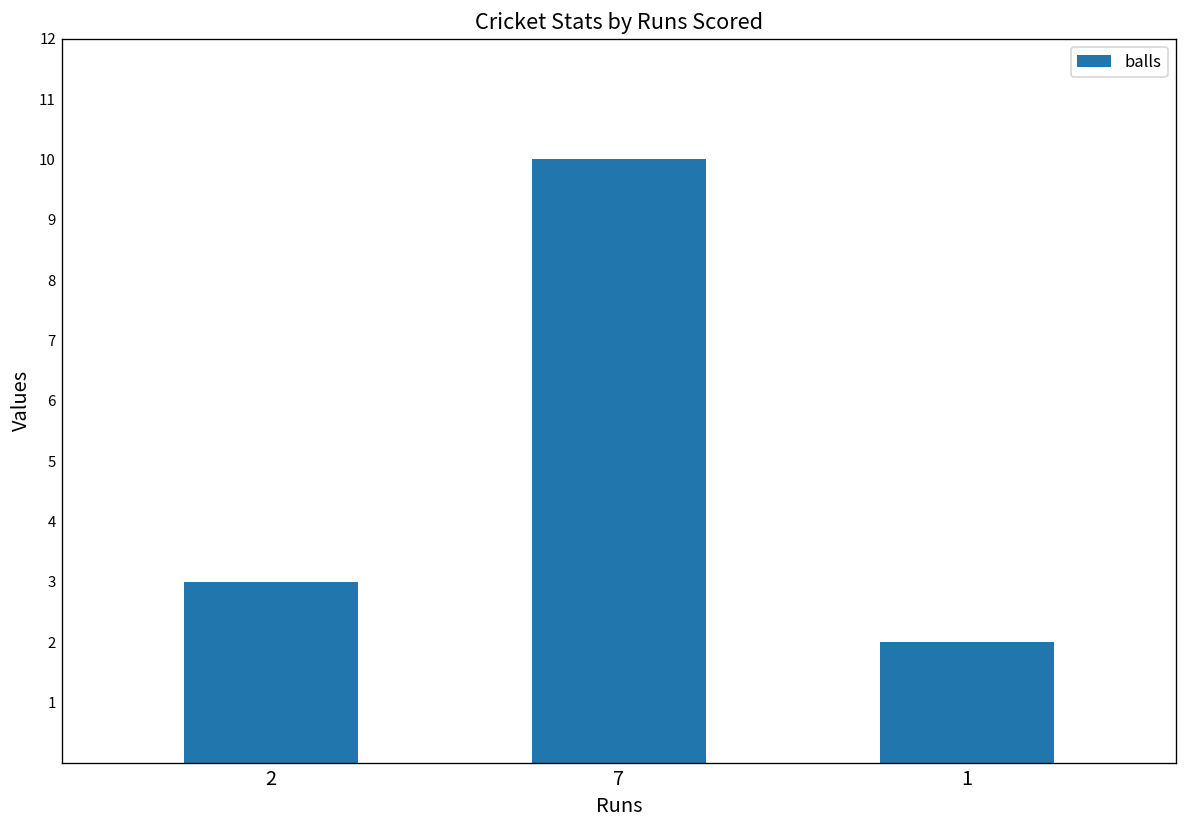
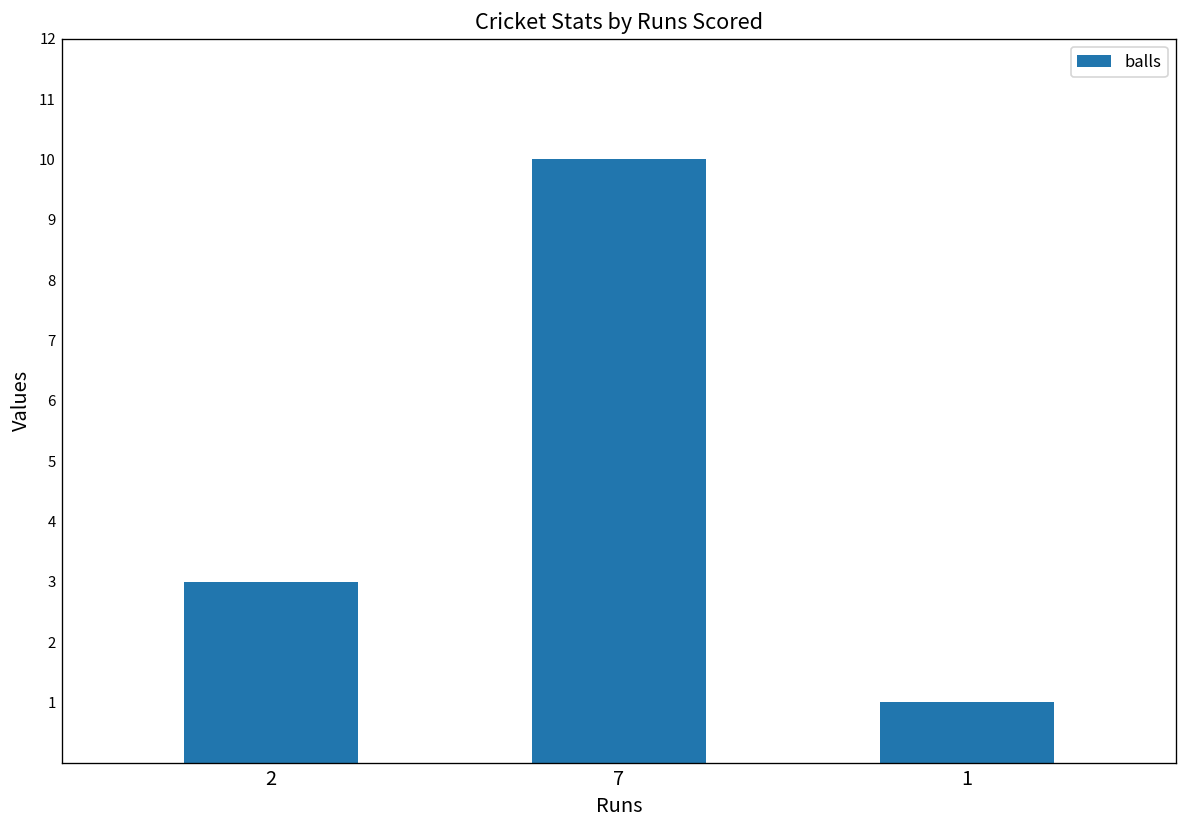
  {
    "2": 3,
    "7": 10,
-   "1": 2
+   "1": 1
  }
